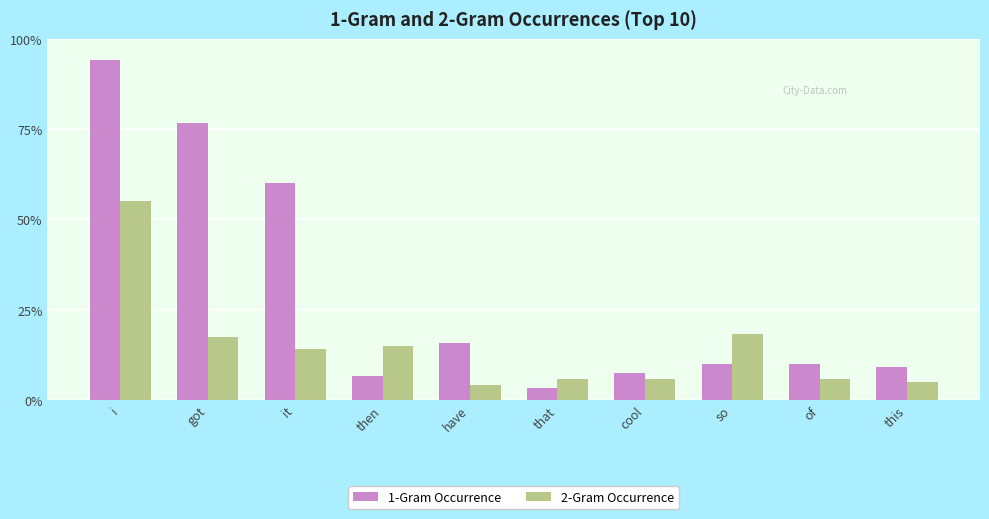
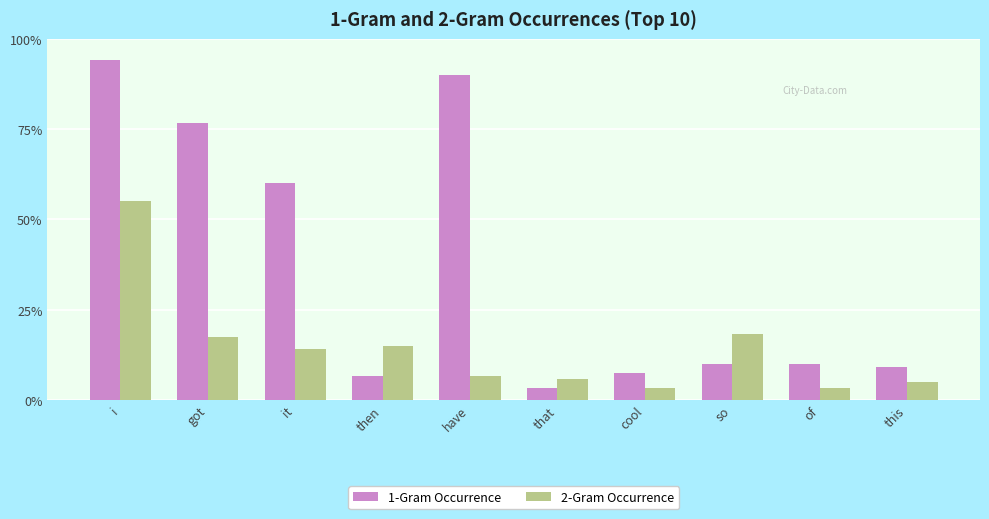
  {
    "1-Gram Occurrence": {
      "i": "94%",
      "got": "77%",
      "it": "60%",
      "then": "7%",
-     "have": "16%",
+     "have": "90%",
      "that": "3%",
      "cool": "8%",
      "so": "10%",
      "of": "10%",
      "this": "9%"
    },
    "2-Gram Occurrence": {
      "i": "55%",
      "got": "18%",
      "it": "14%",
      "then": "15%",
-     "have": "4%",
+     "have": "7%",
      "that": "6%",
-     "cool": "6%",
+     "cool": "3%",
      "so": "18%",
-     "of": "6%",
+     "of": "3%",
      "this": "5%"
    }
  }
